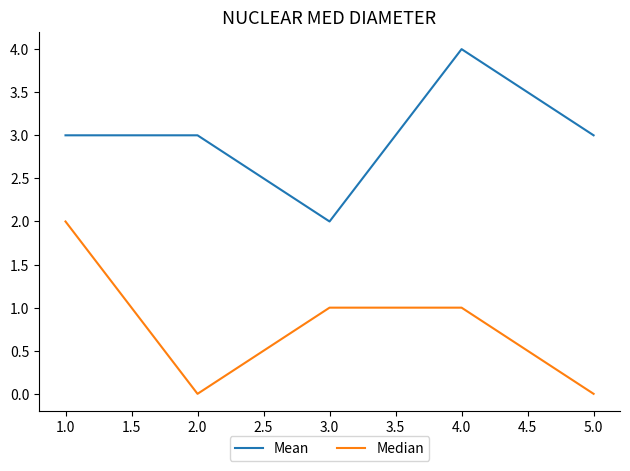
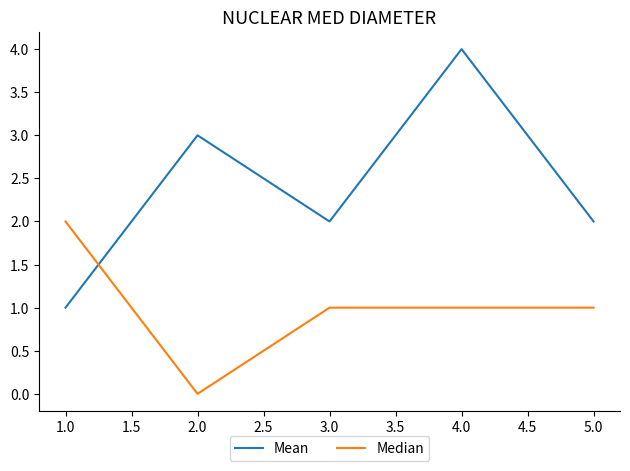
  {
    "Mean": {
-     "1.0": 3,
+     "1.0": 1,
      "2.0": 3,
      "3.0": 2,
      "4.0": 4,
-     "5.0": 3
+     "5.0": 2
    },
    "Median": {
      "1.0": 2,
      "2.0": 0,
      "3.0": 1,
      "4.0": 1,
-     "5.0": 0
+     "5.0": 1
    }
  }
